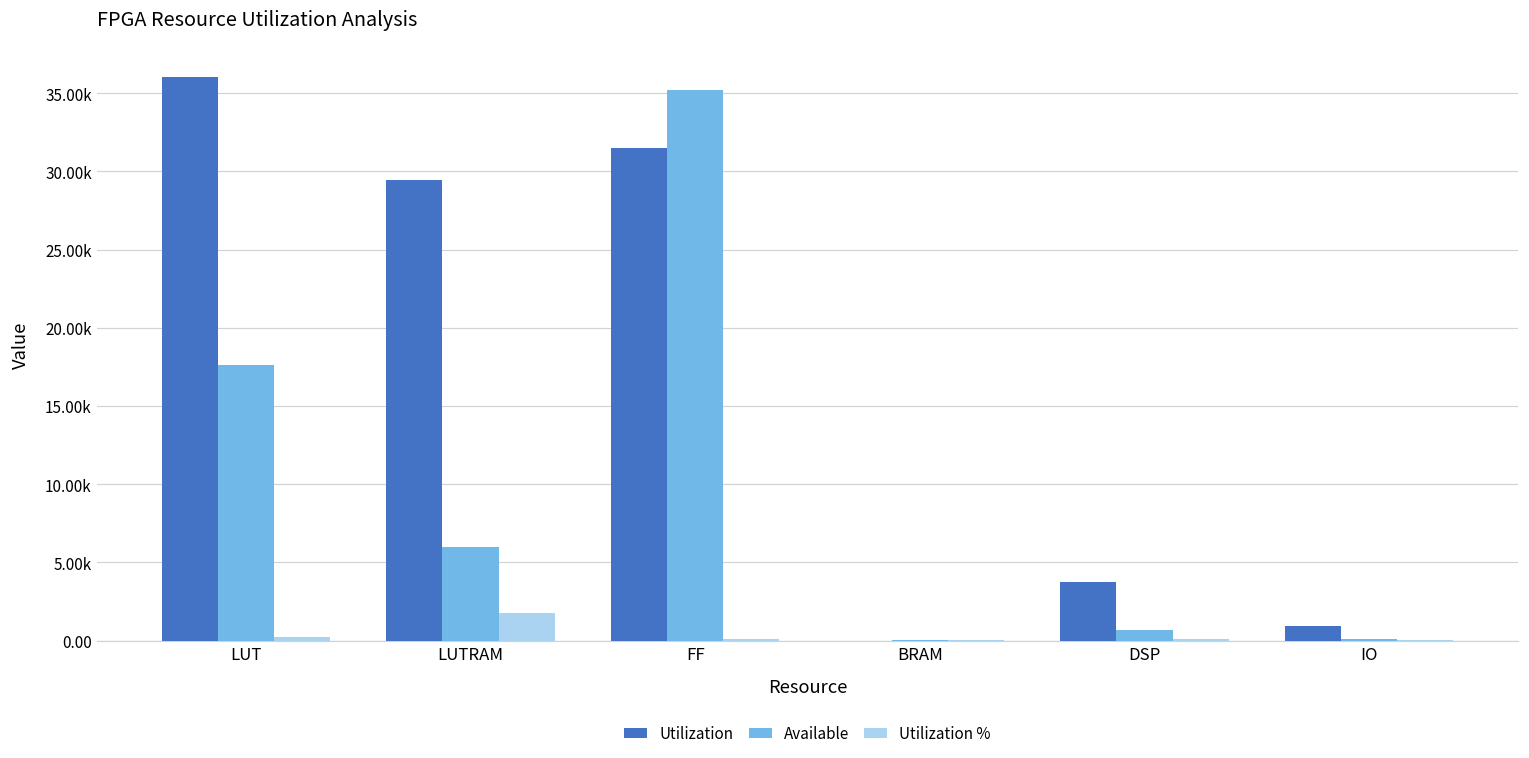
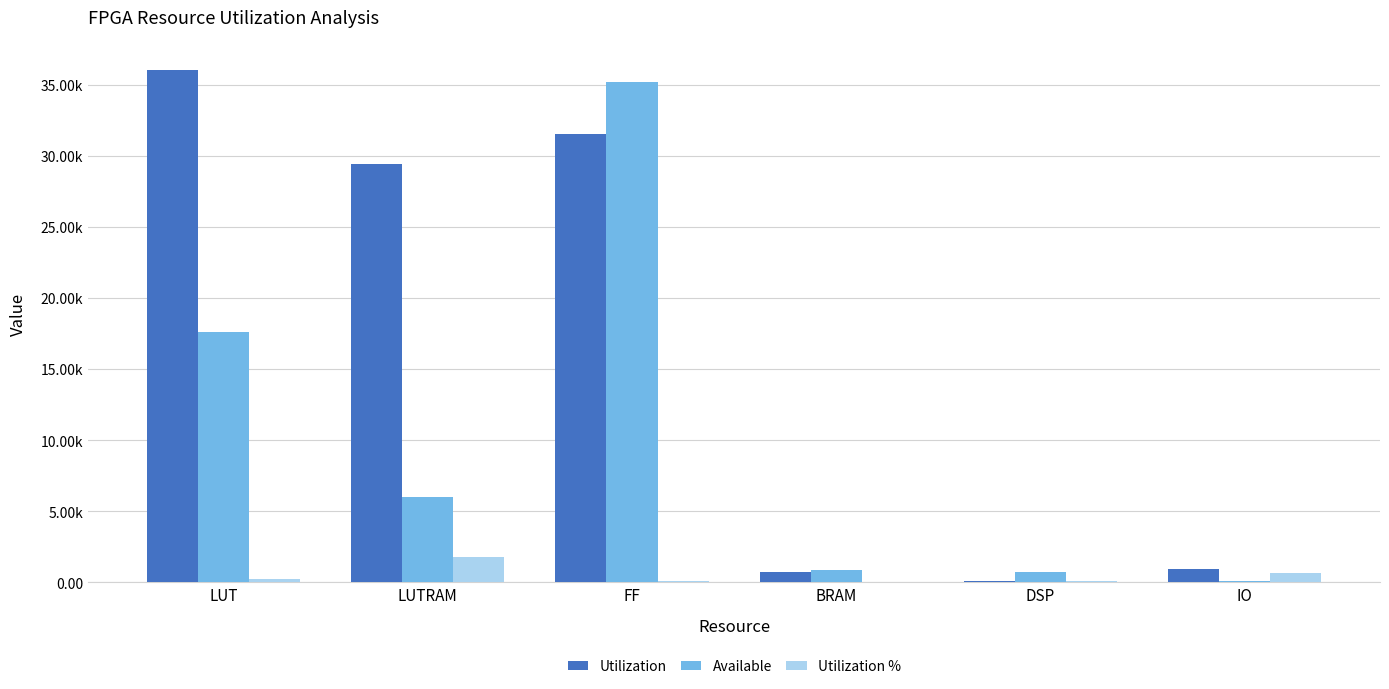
  {
    "Utilization": {
      "LUT": 36100,
      "LUTRAM": 29400,
      "FF": 31500,
-     "BRAM": 0,
-     "DSP": 3800,
+     "BRAM": 700,
+     "DSP": 100,
      "IO": 1000
    },
    "Available": {
      "LUT": 17600,
      "LUTRAM": 6000,
      "FF": 35200,
-     "BRAM": 100,
+     "BRAM": 900,
      "DSP": 700
    },
    "Utilization %": {
      "LUT": 200,
      "LUTRAM": 1800,
-     "IO": 0
+     "IO": 700
    }
  }
